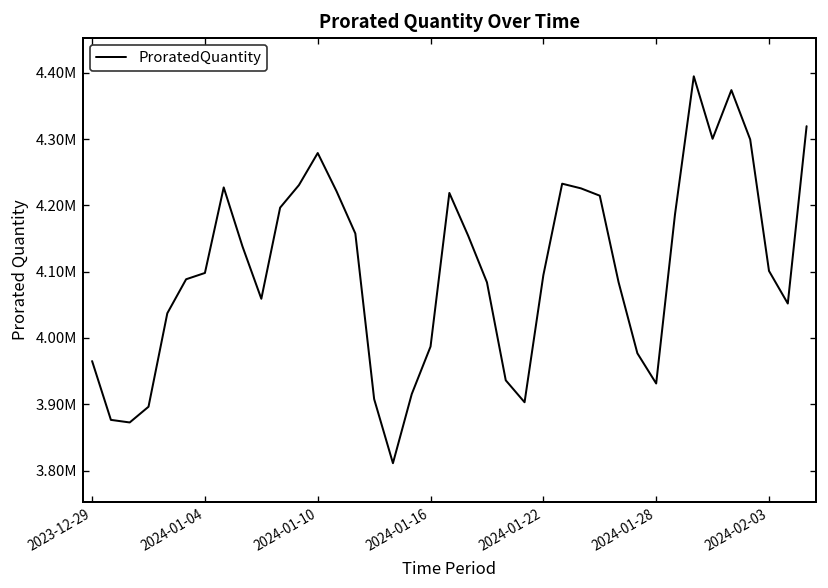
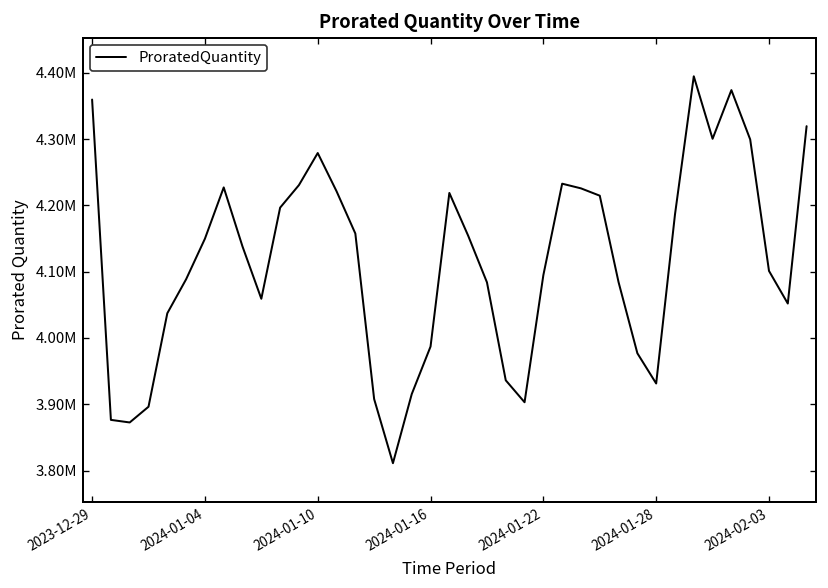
  {
-   "2023-12-29": 3970000,
-   "2024-01-04": 4100000,
+   "2023-12-29": 4360000,
+   "2024-01-04": 4150000,
    "2024-01-10": 4280000,
    "2024-01-16": 3990000,
    "2024-01-22": 4090000,
    "2024-01-28": 3930000,
    "2024-02-03": 4100000
  }
